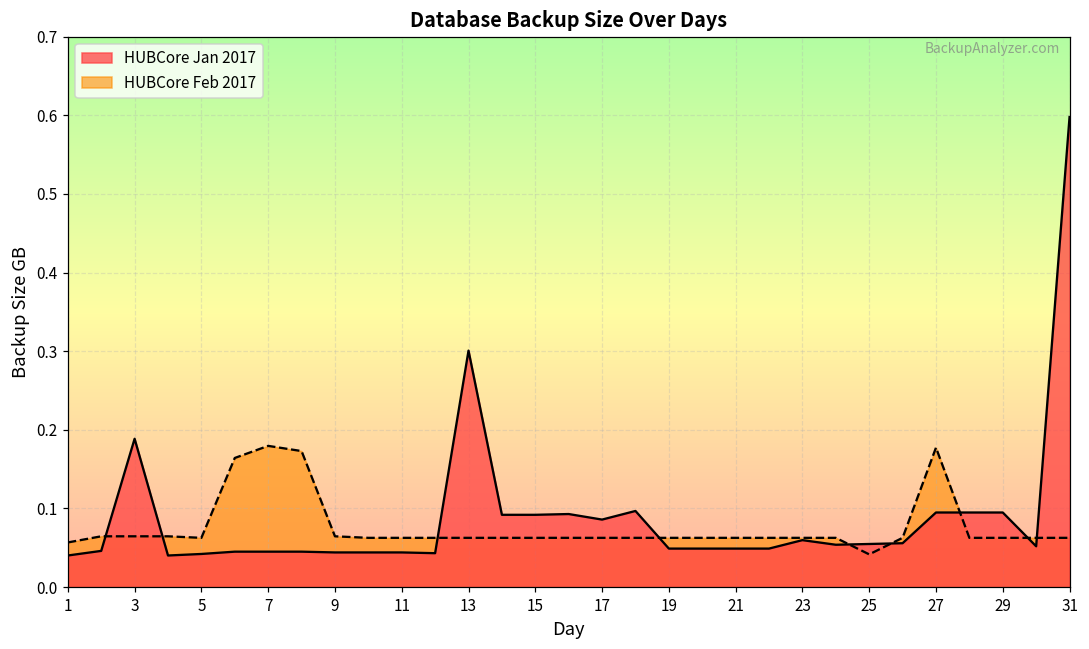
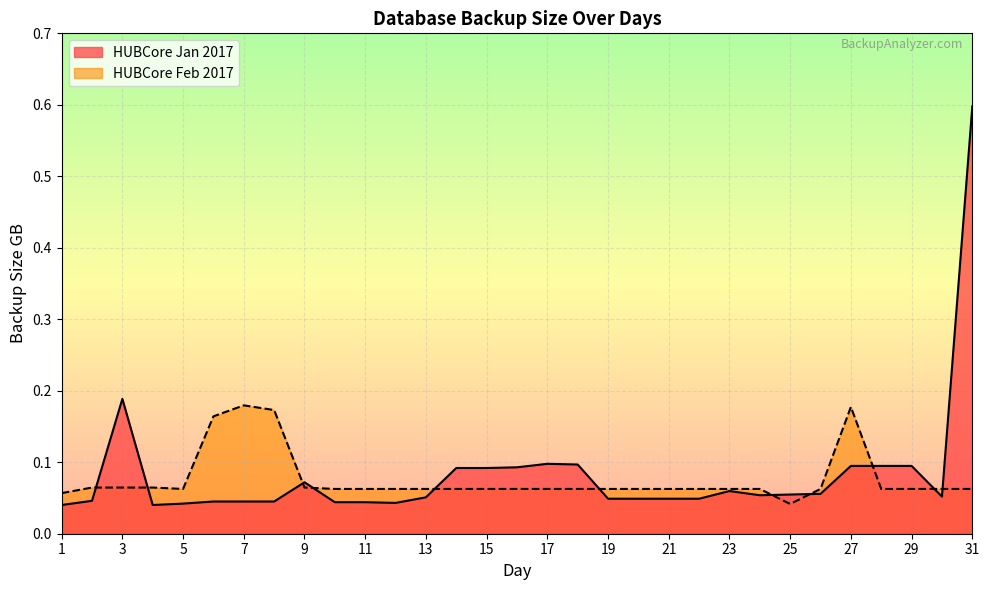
  {
    "HUBCore Jan 2017": {
      "1": 0.04,
      "3": 0.19,
      "5": 0.04,
      "7": 0.05,
-     "9": 0.04,
+     "9": 0.07,
      "11": 0.04,
-     "13": 0.30,
+     "13": 0.05,
      "15": 0.09,
-     "17": 0.09,
+     "17": 0.10,
      "19": 0.05,
      "21": 0.05,
      "25": 0.05,
      "27": 0.09,
      "29": 0.09,
      "31": 0.60
    },
    "HUBCore Feb 2017": {
      "1": 0.06,
      "3": 0.06,
      "5": 0.06,
      "7": 0.18,
      "9": 0.06,
      "11": 0.06,
      "13": 0.06,
      "15": 0.06,
      "17": 0.06,
      "19": 0.06,
      "21": 0.06,
      "25": 0.04,
      "27": 0.18,
      "29": 0.06,
      "31": 0.06
    }
  }
